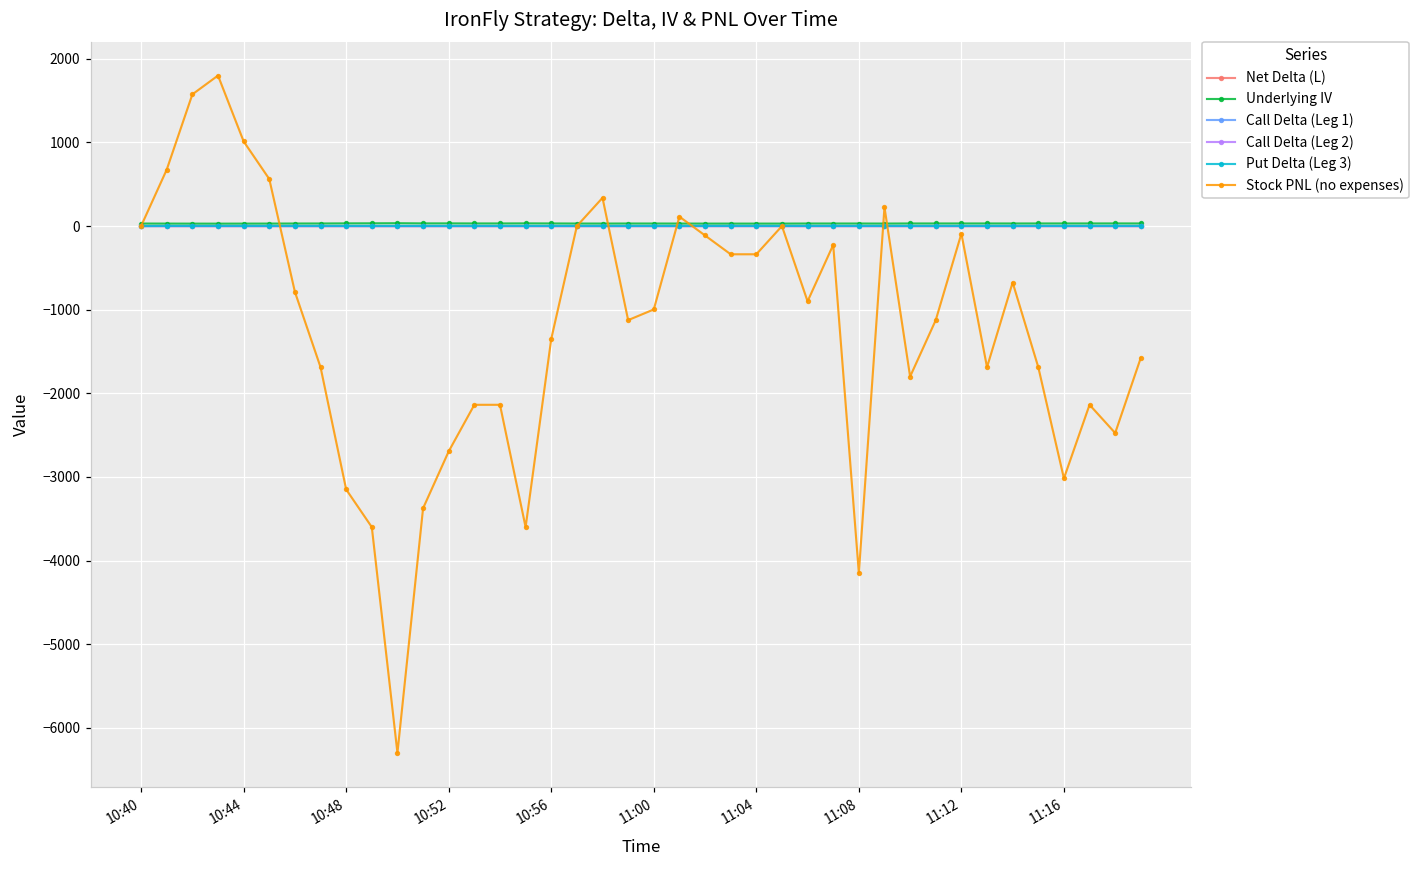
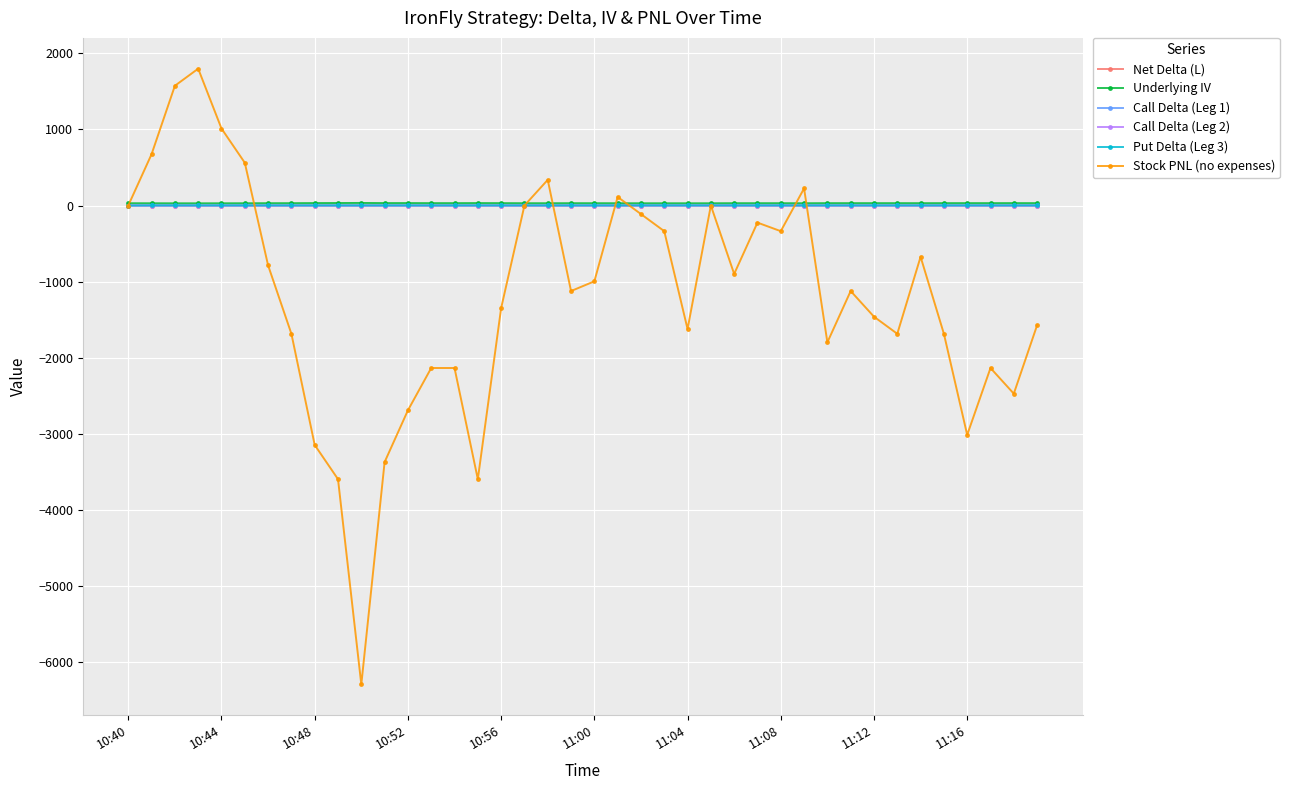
  {
    "Stock PNL (no expenses)": {
      "10:44": 1000,
      "10:48": -3200,
      "10:52": -2700,
      "10:56": -1400,
      "11:00": -1000,
-     "11:04": -300,
-     "11:08": -4100,
-     "11:12": -100,
+     "11:04": -1600,
+     "11:08": -300,
+     "11:12": -1500,
      "11:16": -3000
    }
  }
